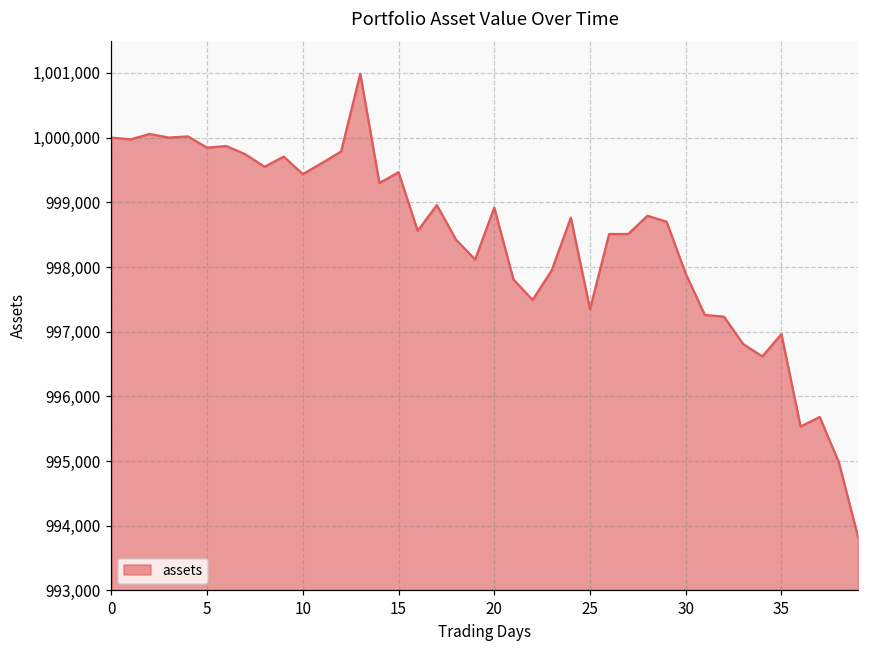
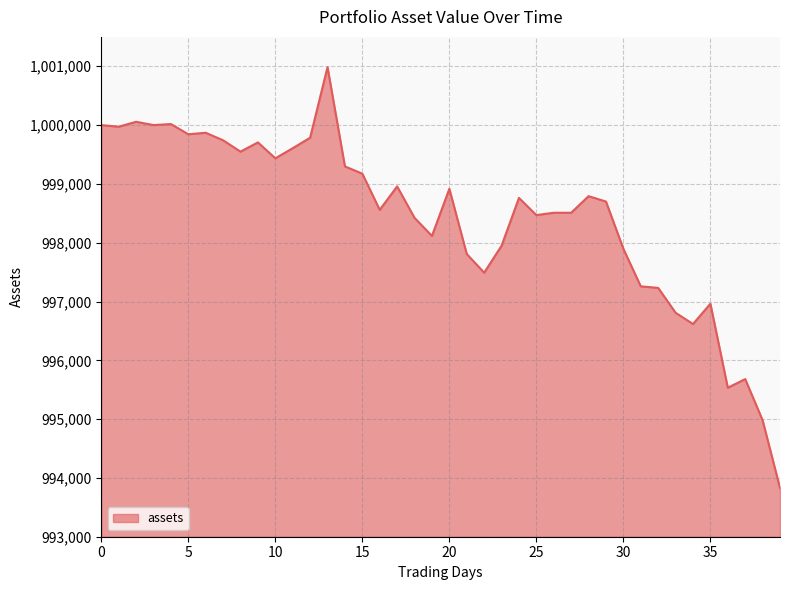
  {
    "0": "1,000,000",
    "5": "999,800",
    "10": "999,400",
-   "15": "999,500",
+   "15": "999,200",
    "20": "998,900",
-   "25": "997,300",
+   "25": "998,500",
    "30": "997,900",
    "35": "997,000"
  }
